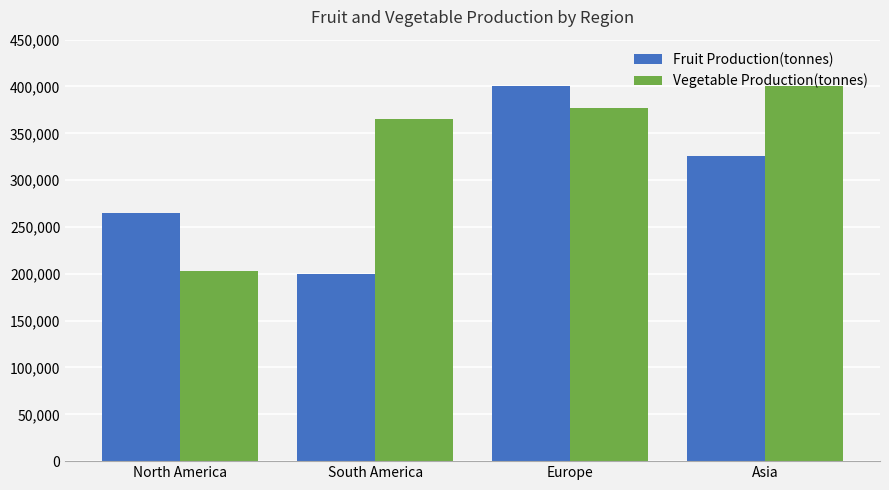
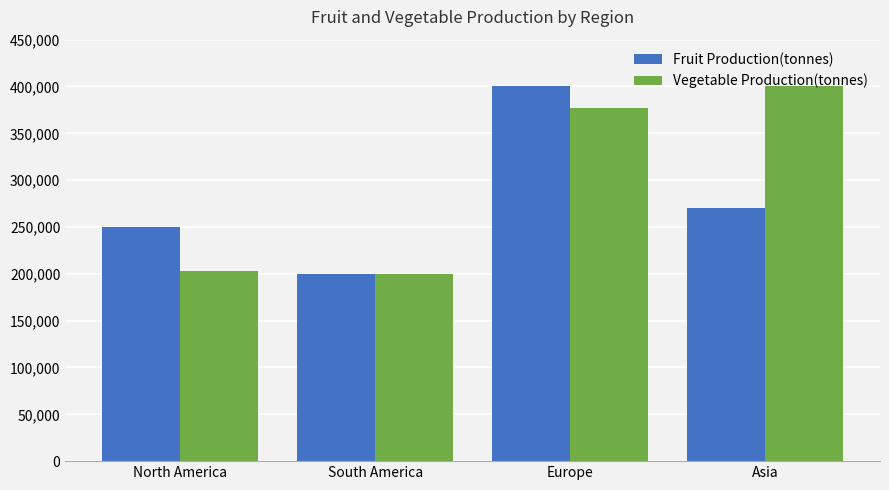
  {
    "Fruit Production(tonnes)": {
-     "North America": "260,000",
+     "North America": "250,000",
      "South America": "200,000",
      "Europe": "400,000",
-     "Asia": "330,000"
+     "Asia": "270,000"
    },
    "Vegetable Production(tonnes)": {
      "North America": "200,000",
-     "South America": "370,000",
+     "South America": "200,000",
      "Europe": "380,000",
      "Asia": "400,000"
    }
  }
